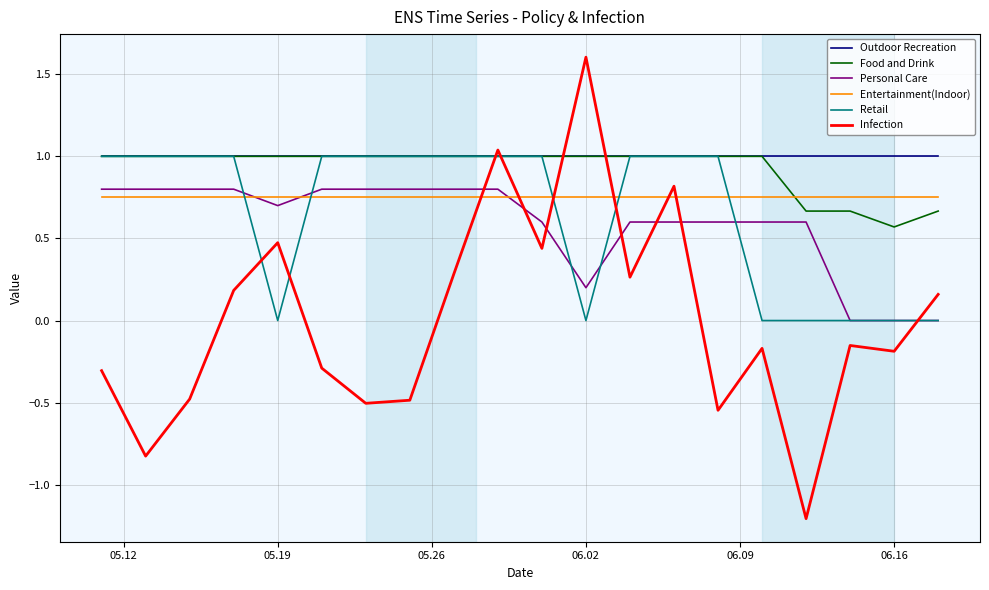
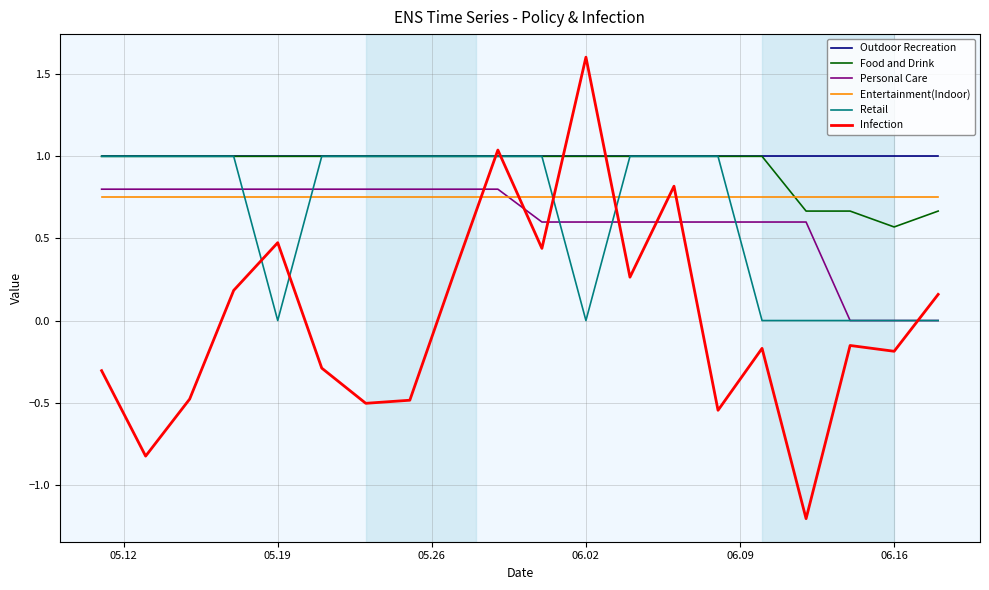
  {
    "Outdoor Recreation": {
      "06.16": 1.0
    },
    "Food and Drink": {
      "06.16": 0.57
    },
    "Personal Care": {
-     "05.19": 0.7,
-     "06.02": 0.2
+     "05.19": 0.8,
+     "06.02": 0.6
    },
    "Entertainment(Indoor)": {
      "05.19": 0.75,
      "06.02": 0.75,
      "06.16": 0.75
    },
    "Retail": {
      "05.19": 0.0,
      "06.02": 0.0
    },
    "Infection": {
      "05.19": 0.47,
      "06.02": 1.6,
      "06.16": -0.2
    }
  }
